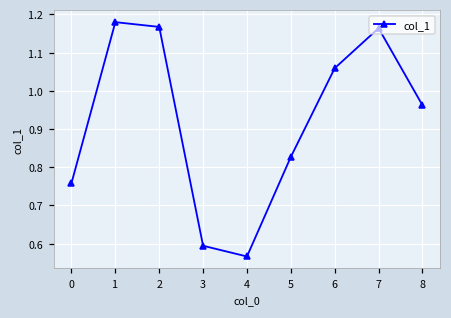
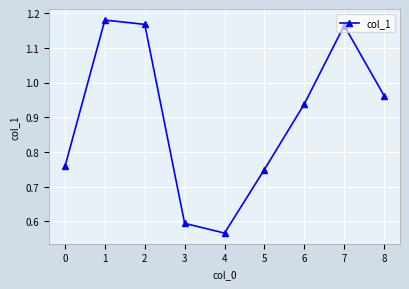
  {
    "0": 0.76,
    "1": 1.18,
    "2": 1.17,
    "3": 0.59,
    "4": 0.57,
-   "5": 0.83,
-   "6": 1.06,
+   "5": 0.75,
+   "6": 0.94,
    "8": 0.96
  }
